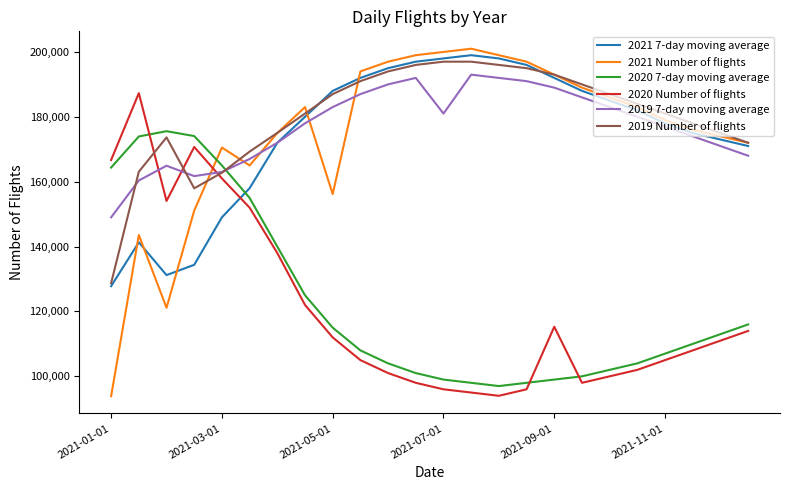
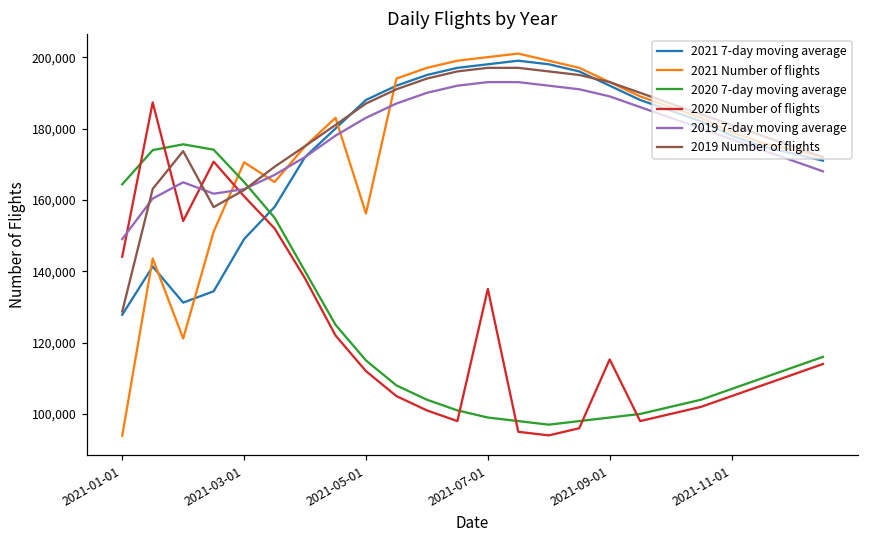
  {
    "2021 7-day moving average": {
      "2021-01-01": "128,000",
      "2021-03-01": "149,000",
      "2021-05-01": "188,000",
      "2021-07-01": "198,000",
      "2021-09-01": "192,000"
    },
    "2021 Number of flights": {
      "2021-01-01": "94,000",
      "2021-03-01": "171,000",
      "2021-05-01": "156,000",
      "2021-07-01": "200,000"
    },
    "2020 7-day moving average": {
      "2021-01-01": "164,000",
      "2021-03-01": "165,000",
      "2021-05-01": "115,000",
      "2021-07-01": "99,000",
      "2021-09-01": "99,000",
      "2021-11-01": "107,000"
    },
    "2020 Number of flights": {
-     "2021-01-01": "167,000",
+     "2021-01-01": "144,000",
      "2021-03-01": "161,000",
      "2021-05-01": "112,000",
-     "2021-07-01": "96,000",
+     "2021-07-01": "135,000",
      "2021-09-01": "115,000",
      "2021-11-01": "105,000"
    },
    "2019 7-day moving average": {
      "2021-01-01": "149,000",
      "2021-05-01": "183,000",
-     "2021-07-01": "181,000",
+     "2021-07-01": "193,000",
      "2021-09-01": "189,000"
    },
    "2019 Number of flights": {
      "2021-01-01": "129,000",
      "2021-05-01": "187,000",
      "2021-07-01": "197,000"
    }
  }
